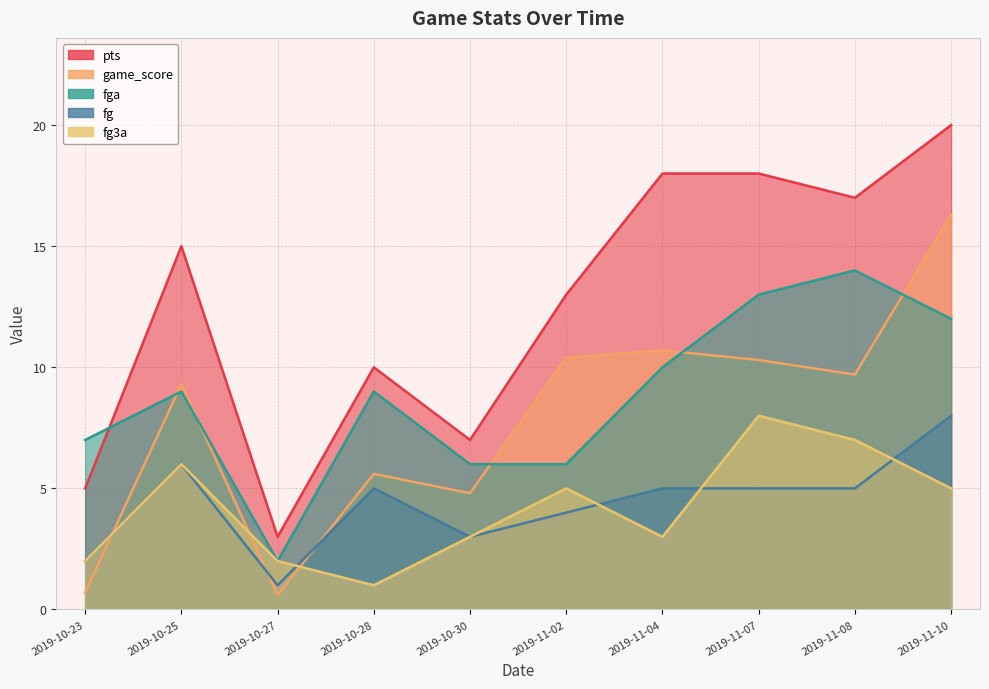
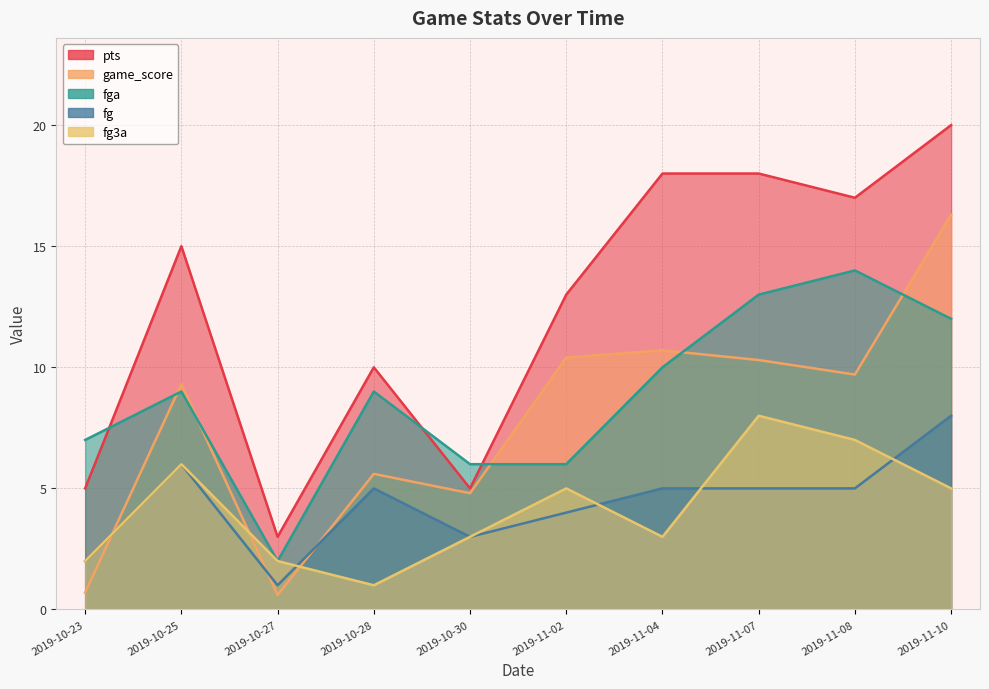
  {
    "pts": {
      "2019-10-23": 5,
      "2019-10-25": 15,
      "2019-10-27": 3,
      "2019-10-28": 10,
-     "2019-10-30": 7,
+     "2019-10-30": 5,
      "2019-11-02": 13,
      "2019-11-04": 18,
      "2019-11-07": 18,
      "2019-11-08": 17,
      "2019-11-10": 20
    }
  }
